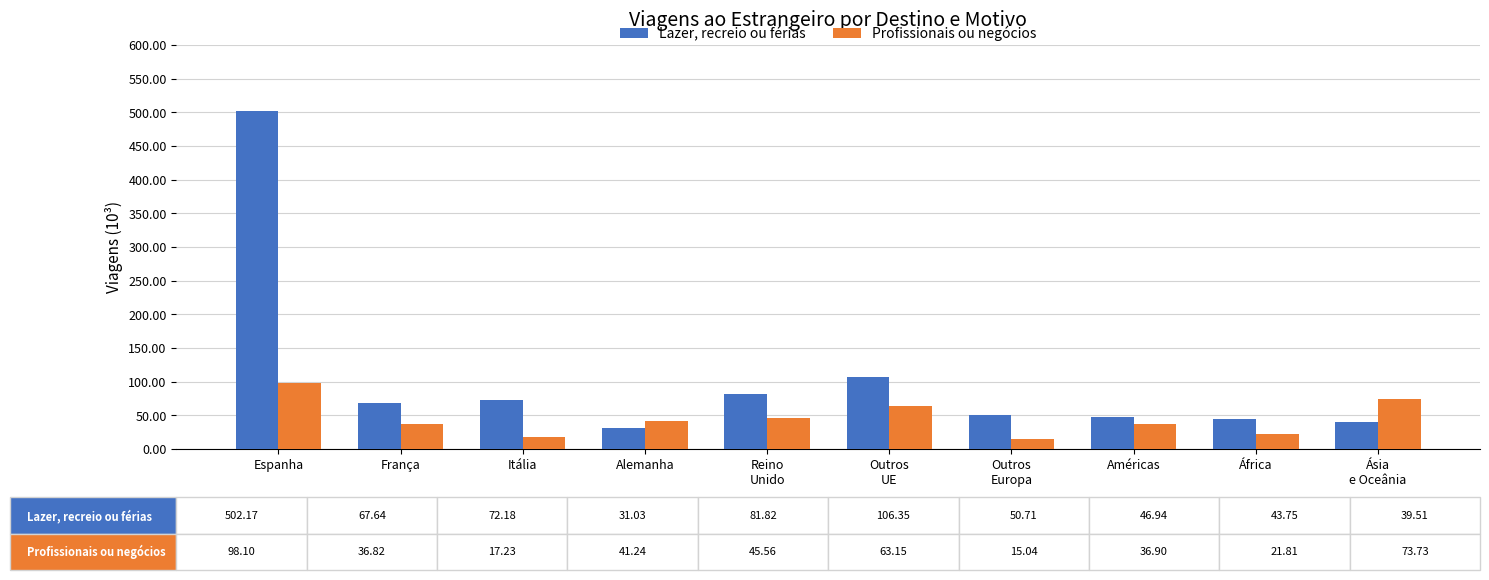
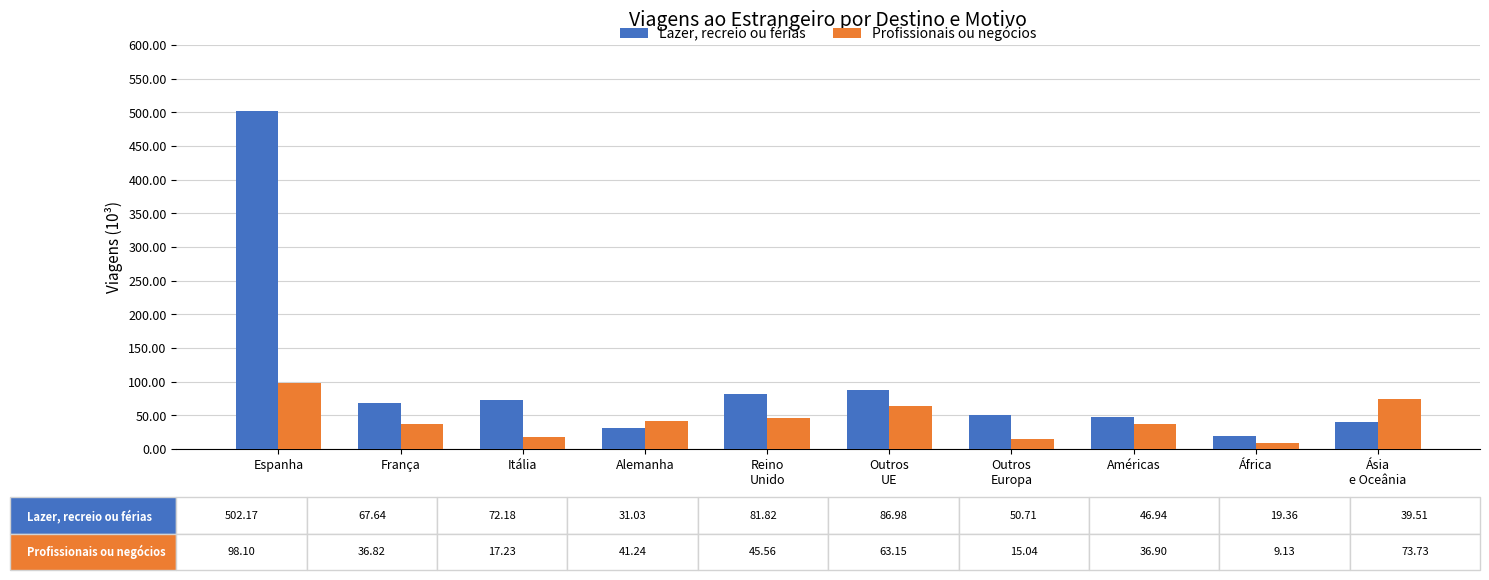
  {
    "Lazer, recreio ou férias": {
-     "Outros UE": 106.35,
-     "África": 43.75
+     "Outros UE": 86.98,
+     "África": 19.36
    },
    "Profissionais ou negócios": {
-     "África": 21.81
+     "África": 9.13
    }
  }
